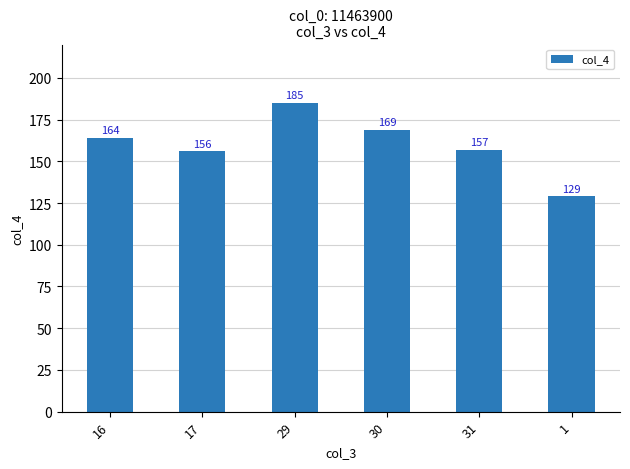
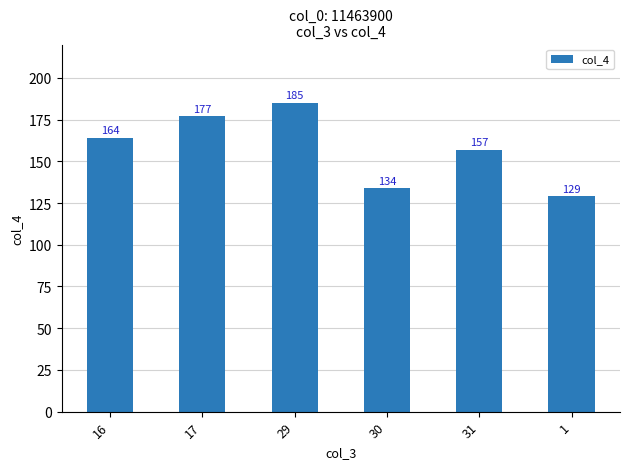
  {
    "16": 164,
-   "17": 156,
+   "17": 177,
    "29": 185,
-   "30": 169,
+   "30": 134,
    "31": 157,
    "1": 129
  }
